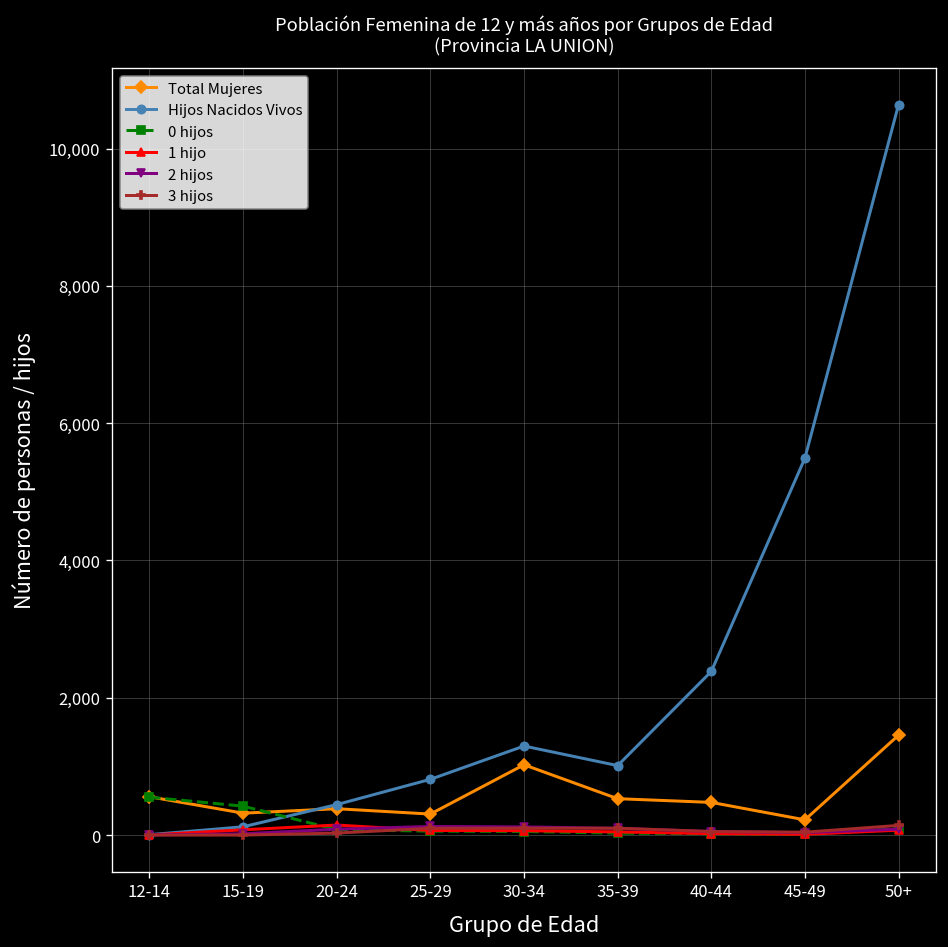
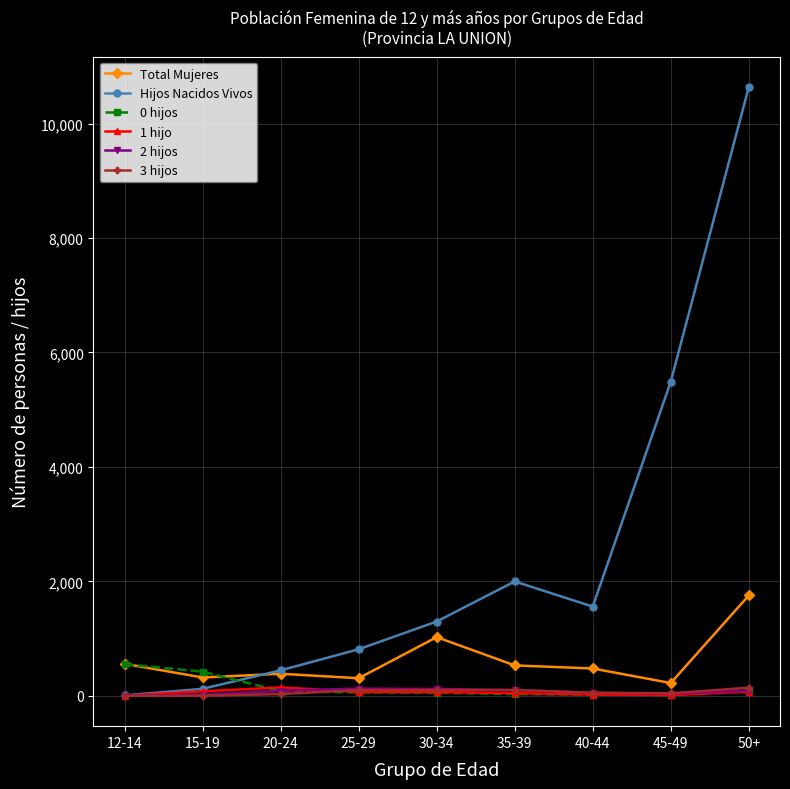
  {
    "Total Mujeres": {
      "15-19": "300",
      "20-24": "400",
      "25-29": "300",
      "30-34": "1,000",
      "35-39": "500",
      "40-44": "500",
      "45-49": "200",
-     "50+": "1,500"
+     "50+": "1,800"
    },
    "Hijos Nacidos Vivos": {
      "20-24": "400",
      "25-29": "800",
      "30-34": "1,300",
-     "35-39": "1,000",
-     "40-44": "2,400",
+     "35-39": "2,000",
+     "40-44": "1,600",
      "45-49": "5,500",
      "50+": "10,600"
    },
    "0 hijos": {
      "15-19": "400"
    },
    "1 hijo": {
      "20-24": "100"
    },
    "3 hijos": {
      "20-24": "0",
      "50+": "100"
    }
  }
